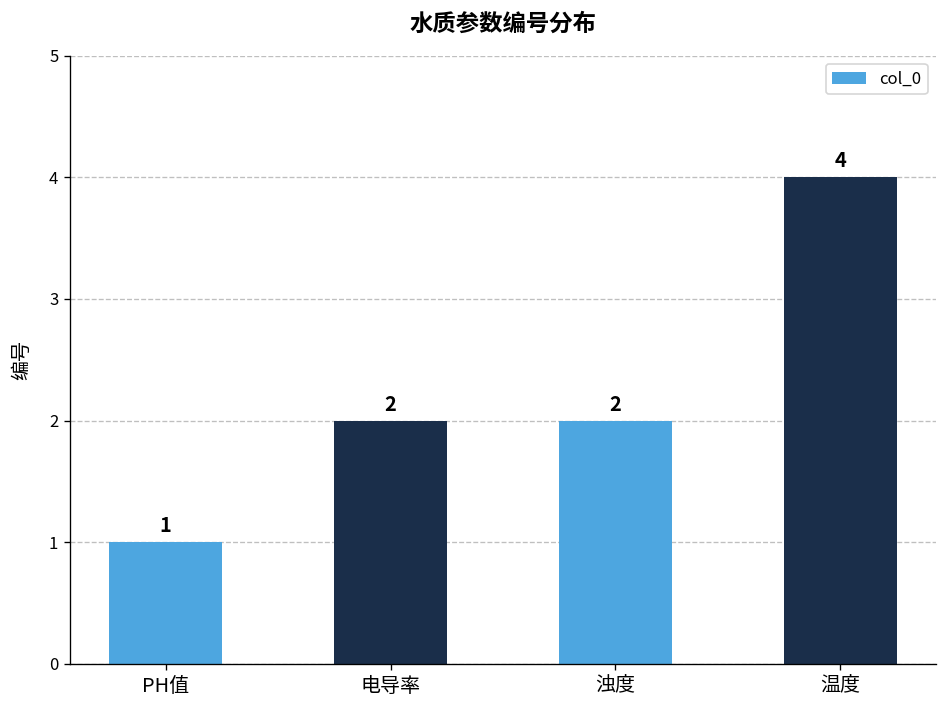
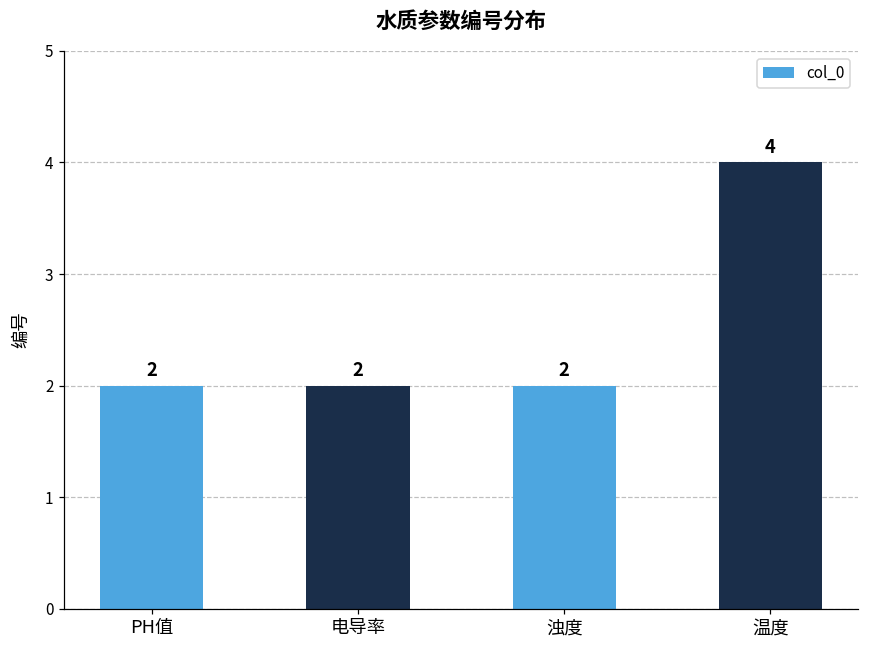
  {
-   "PH值": 1,
+   "PH值": 2,
    "电导率": 2,
    "浊度": 2,
    "温度": 4
  }
